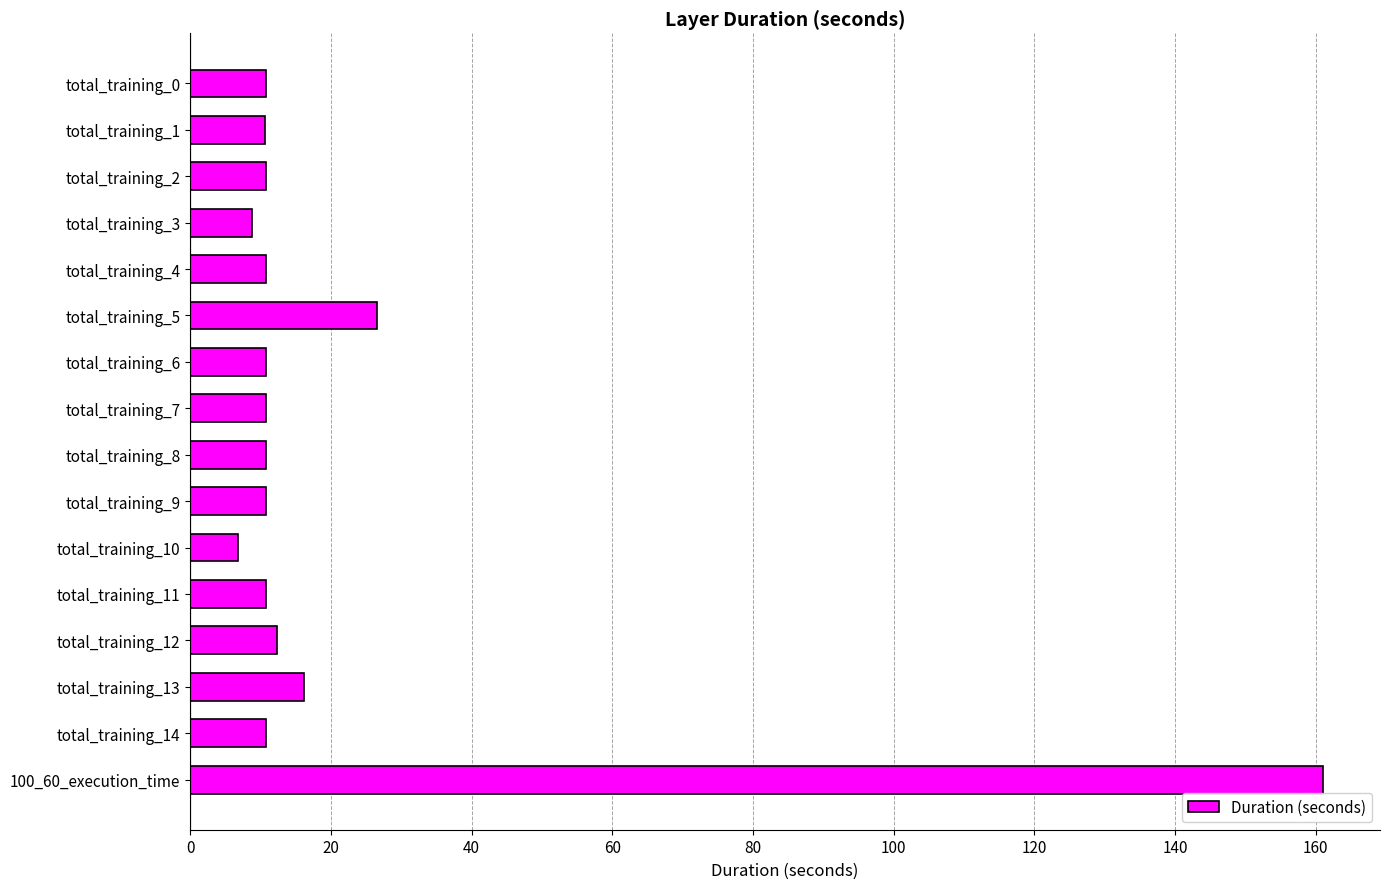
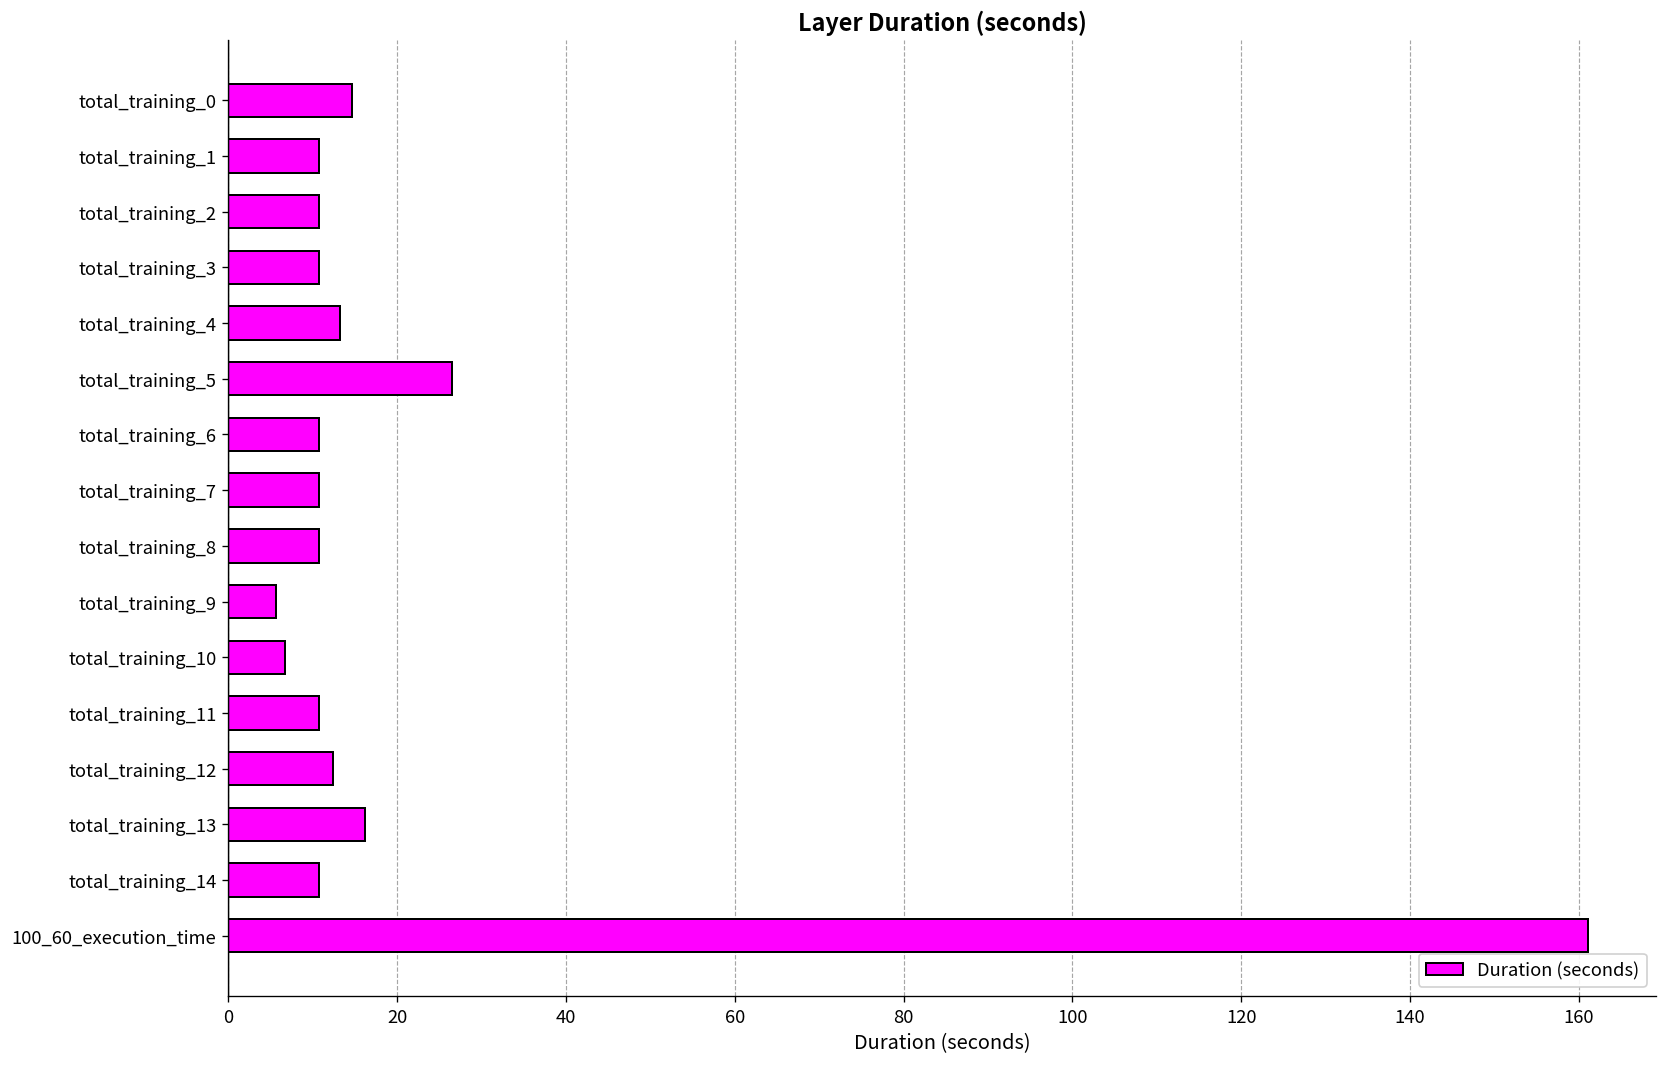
  {
-   "total_training_0": 11,
+   "total_training_0": 15,
    "total_training_1": 11,
    "total_training_2": 11,
-   "total_training_3": 9,
-   "total_training_4": 11,
+   "total_training_3": 11,
+   "total_training_4": 13,
    "total_training_5": 27,
    "total_training_6": 11,
    "total_training_7": 11,
    "total_training_8": 11,
-   "total_training_9": 11,
+   "total_training_9": 6,
    "total_training_10": 7,
    "total_training_11": 11,
    "total_training_12": 12,
    "total_training_13": 16,
    "total_training_14": 11,
    "100_60_execution_time": 161
  }
